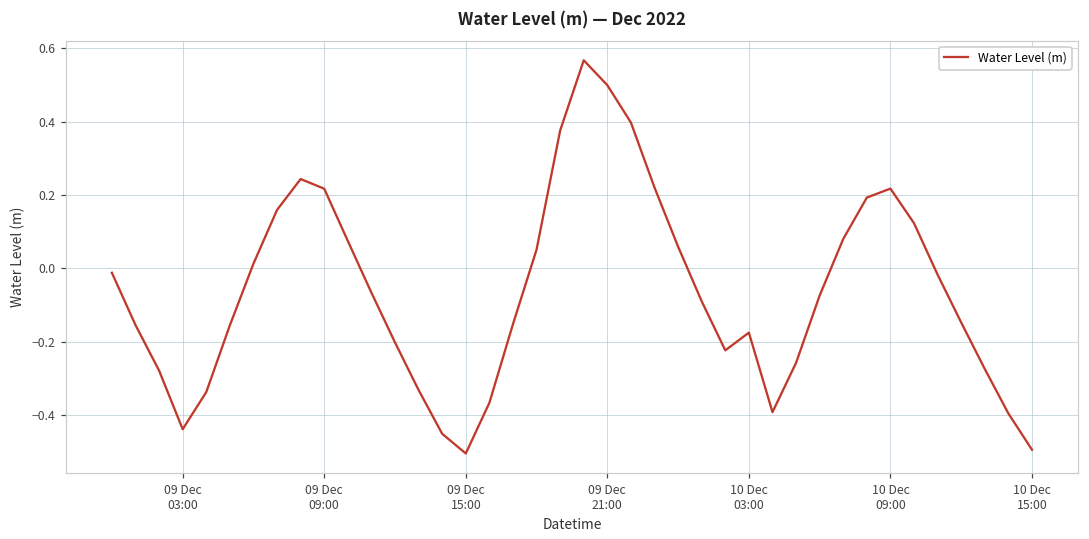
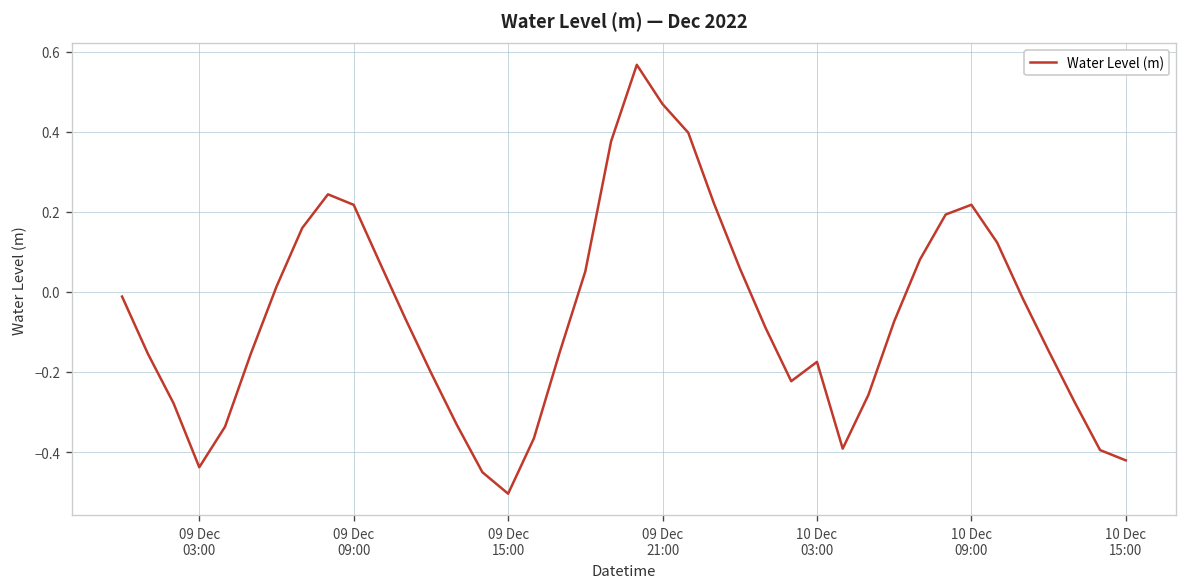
  {
    "09 Dec 03:00": -0.44,
    "09 Dec 09:00": 0.22,
    "09 Dec 15:00": -0.50,
-   "09 Dec 21:00": 0.50,
+   "09 Dec 21:00": 0.47,
    "10 Dec 03:00": -0.17,
    "10 Dec 09:00": 0.22,
-   "10 Dec 15:00": -0.49
+   "10 Dec 15:00": -0.42
  }
